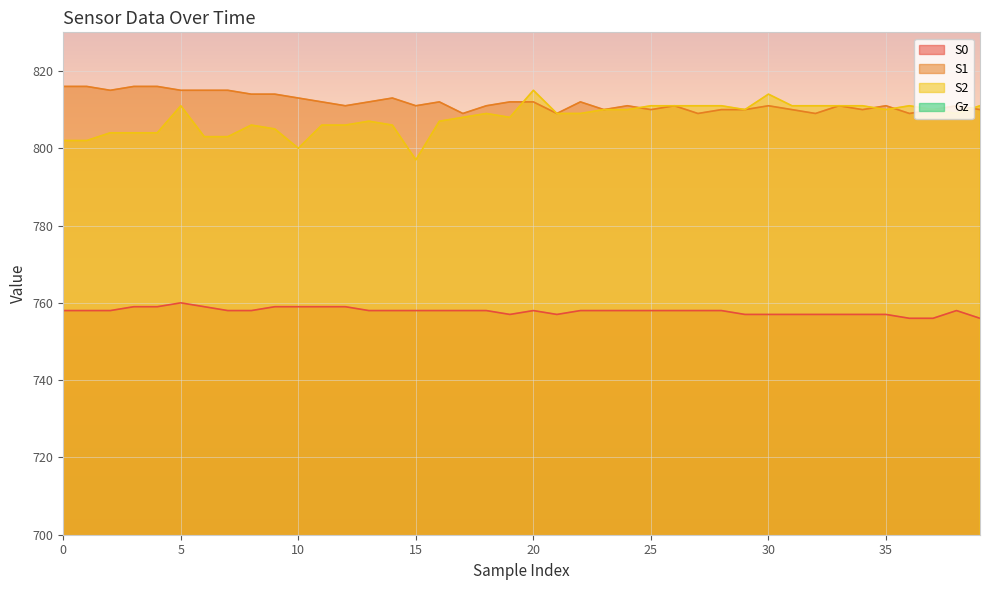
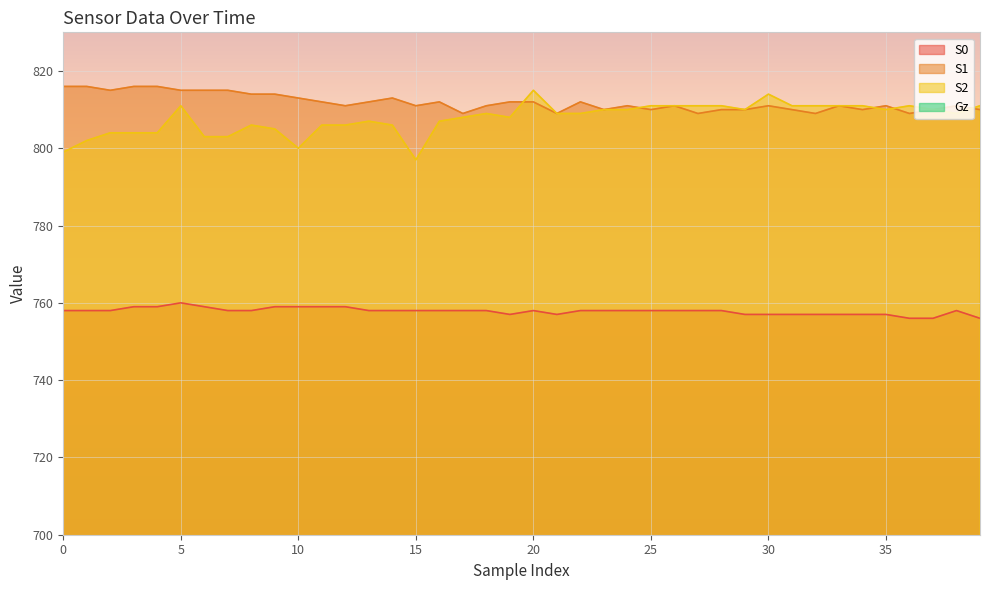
  {
    "S2": {
-     "0": 802,
+     "0": 799,
      "5": 811,
      "10": 800,
      "15": 797,
      "20": 815,
      "25": 811,
      "30": 814,
      "35": 810
    }
  }
